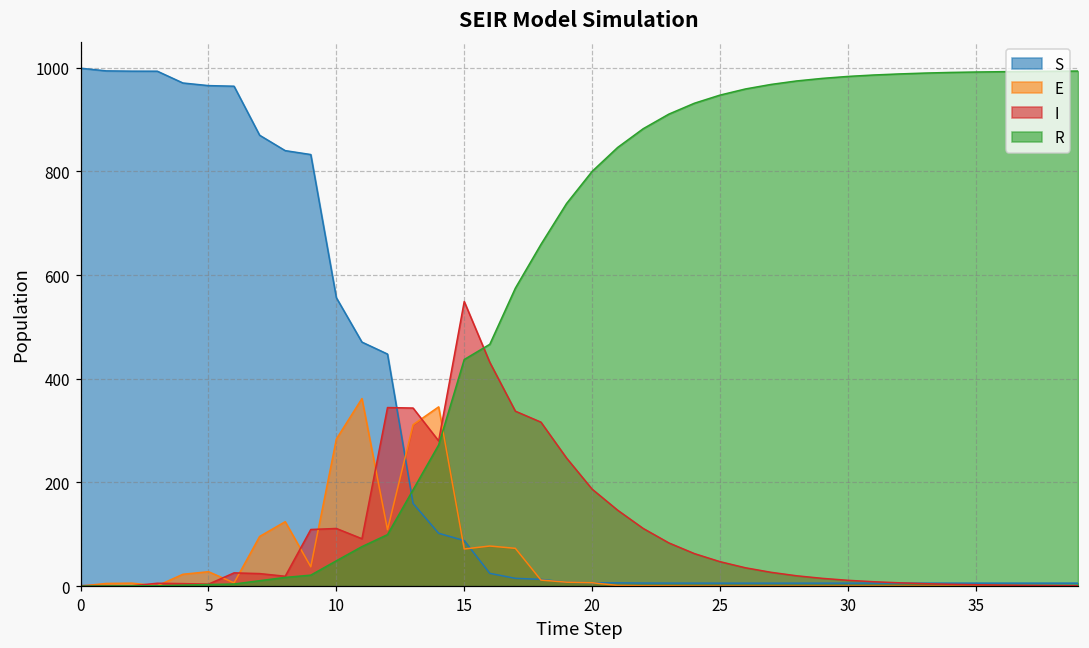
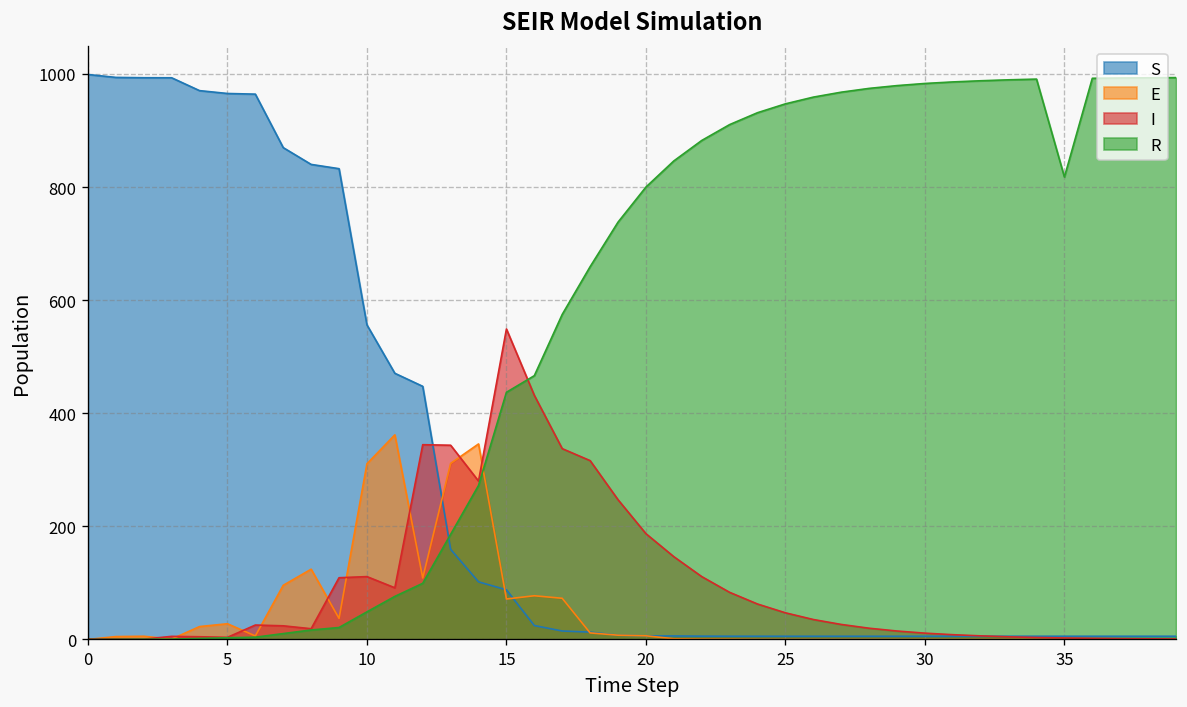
  {
    "S": {
      "0": 1000,
      "5": 970,
      "10": 560,
      "15": 90,
      "25": 10
    },
    "E": {
      "5": 30,
-     "10": 280,
+     "10": 310,
      "15": 70,
      "25": 0,
      "30": 0
    },
    "I": {
      "10": 110,
      "15": 550,
      "20": 190,
      "25": 50
    },
    "R": {
      "10": 50,
      "15": 440,
      "20": 800,
      "25": 950,
      "30": 980,
-     "35": 990
+     "35": 820
    }
  }
